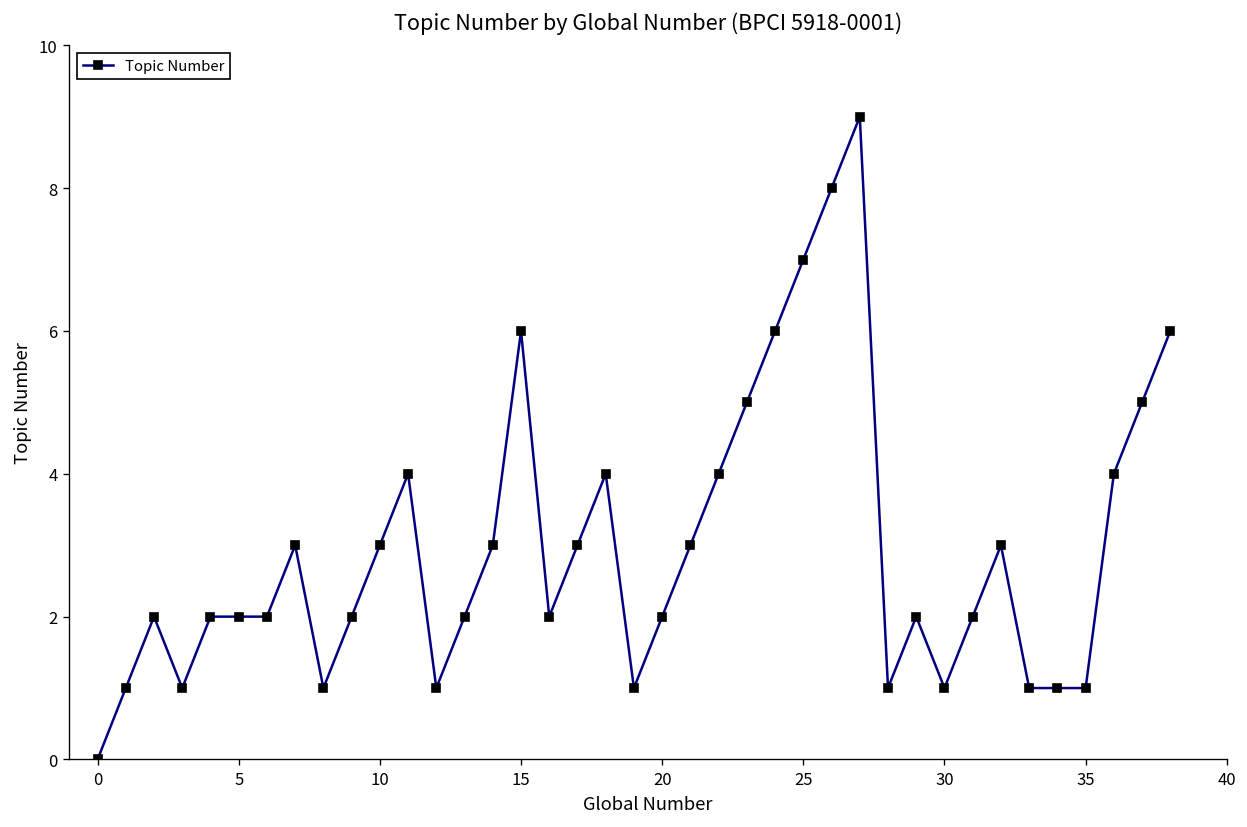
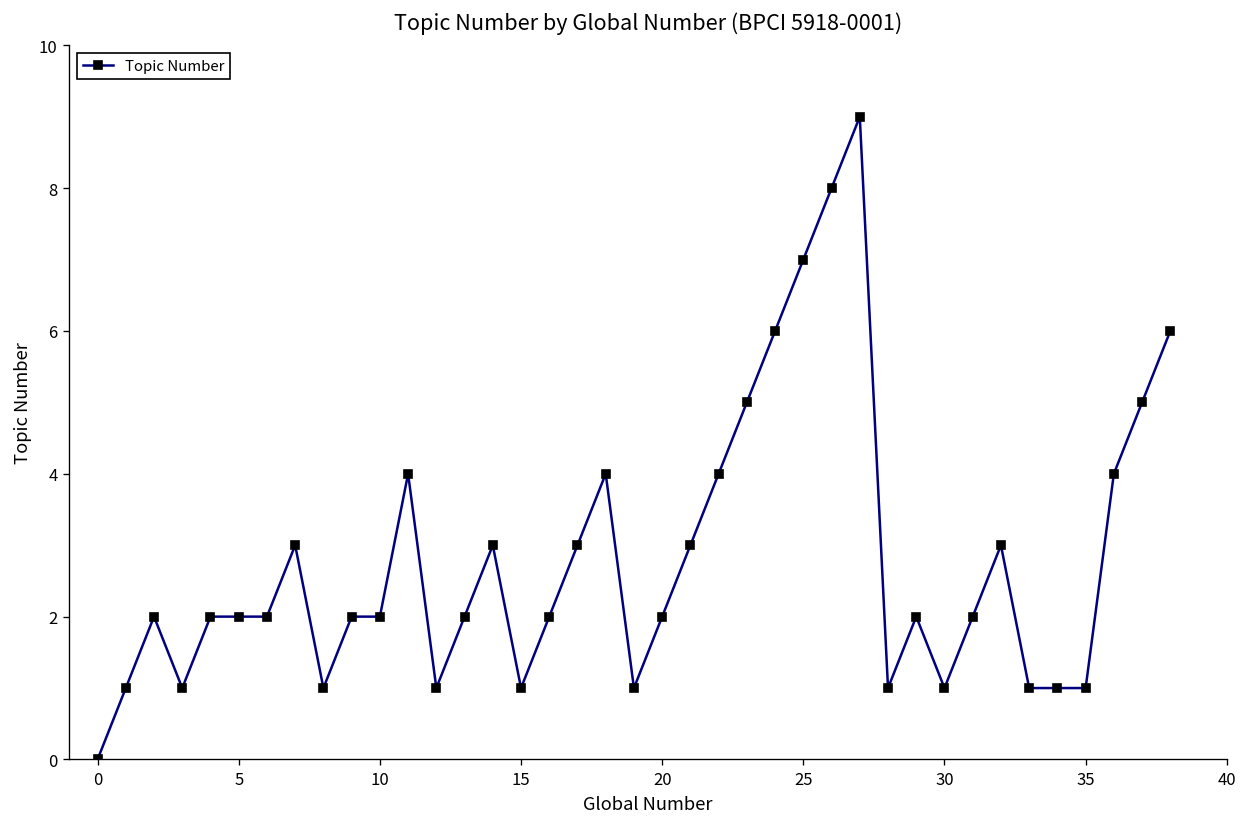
  {
    "0": 0,
    "5": 2,
-   "10": 3,
-   "15": 6,
+   "10": 2,
+   "15": 1,
    "20": 2,
    "25": 7,
    "30": 1,
    "35": 1
  }
